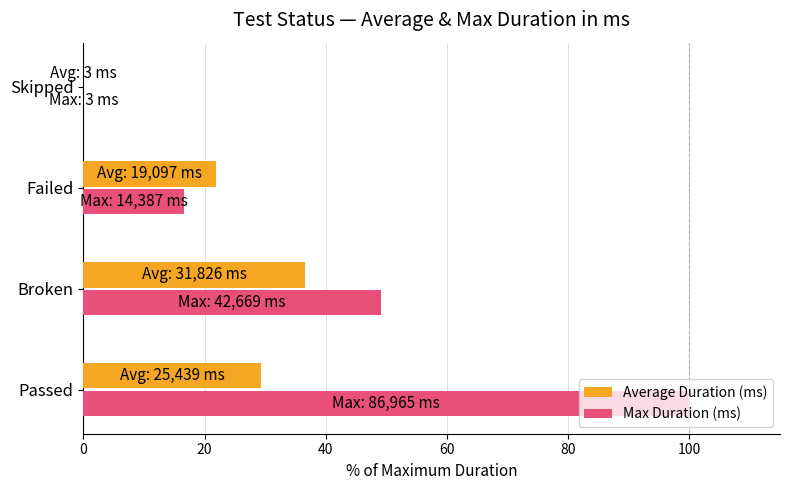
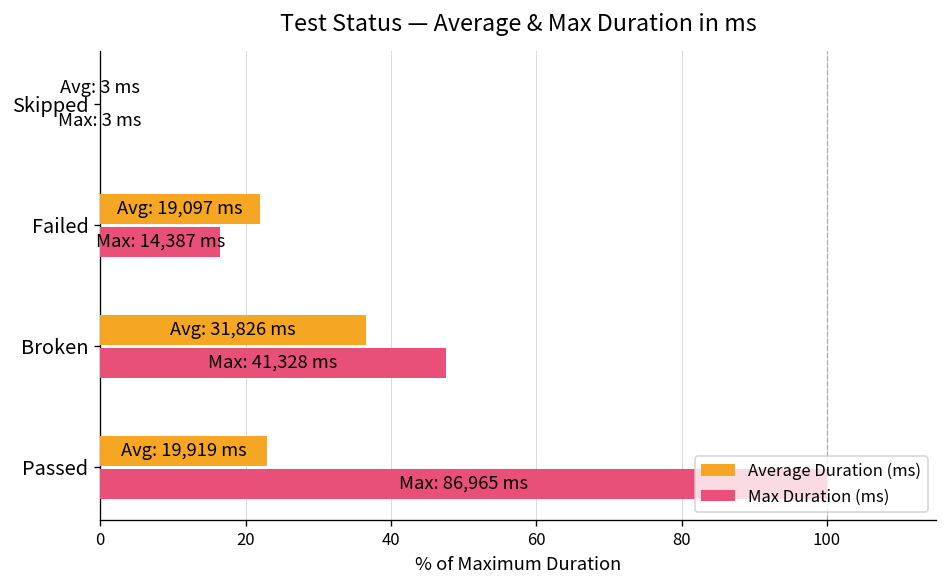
  {
    "Average Duration (ms)": {
-     "Passed": "25,439"
+     "Passed": "19,919"
    },
    "Max Duration (ms)": {
-     "Broken": "42,669"
+     "Broken": "41,328"
    }
  }
